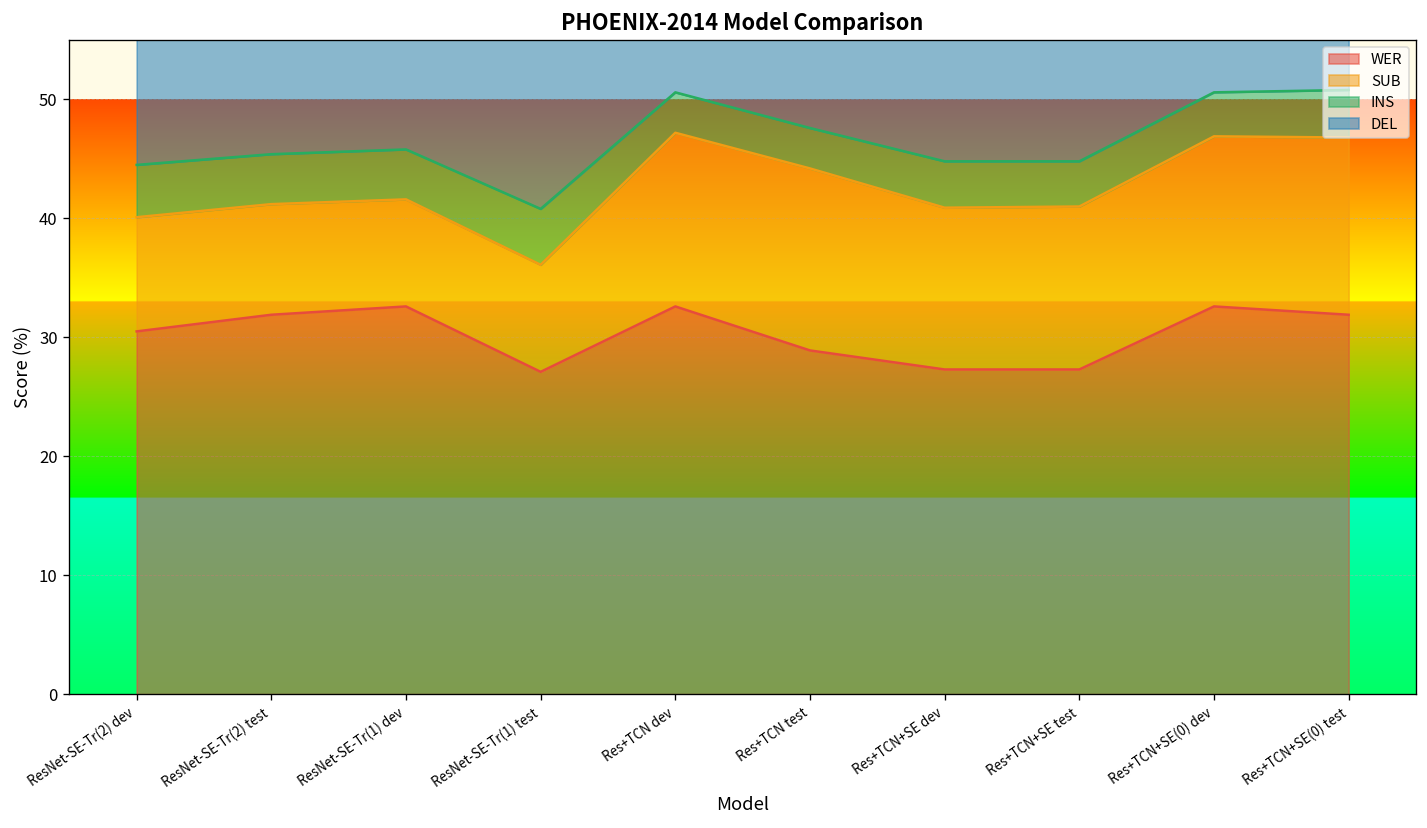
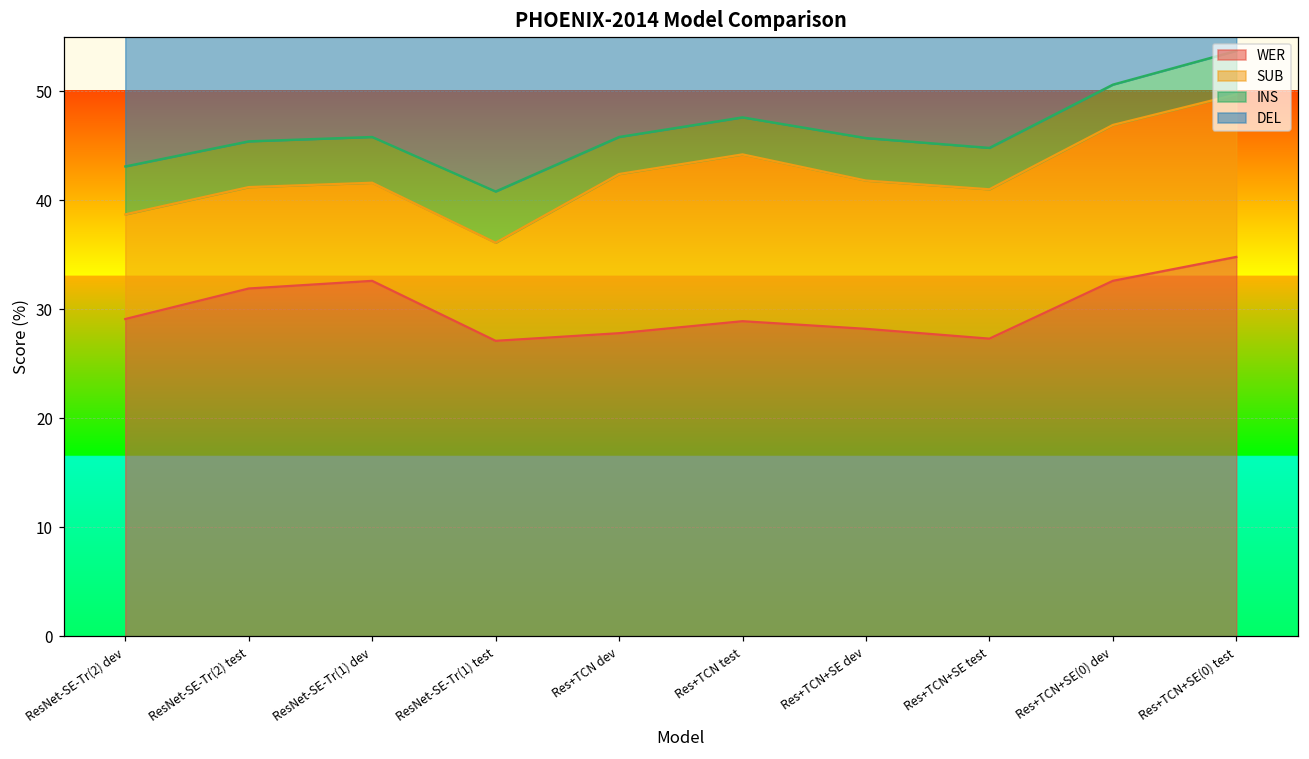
  {
    "WER": {
-     "ResNet-SE-Tr(2) dev": 31,
+     "ResNet-SE-Tr(2) dev": 29,
      "ResNet-SE-Tr(2) test": 32,
      "ResNet-SE-Tr(1) dev": 33,
      "ResNet-SE-Tr(1) test": 27,
-     "Res+TCN dev": 33,
+     "Res+TCN dev": 28,
      "Res+TCN test": 29,
-     "Res+TCN+SE dev": 27,
+     "Res+TCN+SE dev": 28,
      "Res+TCN+SE test": 27,
      "Res+TCN+SE(0) dev": 33,
-     "Res+TCN+SE(0) test": 32
+     "Res+TCN+SE(0) test": 35
    },
    "SUB": {
      "ResNet-SE-Tr(2) dev": 10,
      "ResNet-SE-Tr(2) test": 9,
      "ResNet-SE-Tr(1) dev": 9,
      "ResNet-SE-Tr(1) test": 9,
      "Res+TCN dev": 15,
      "Res+TCN test": 15,
      "Res+TCN+SE dev": 14,
      "Res+TCN+SE test": 14,
      "Res+TCN+SE(0) dev": 14
    },
    "INS": {
      "ResNet-SE-Tr(2) dev": 4,
      "ResNet-SE-Tr(2) test": 4,
      "ResNet-SE-Tr(1) dev": 4,
      "ResNet-SE-Tr(1) test": 5,
      "Res+TCN dev": 3,
      "Res+TCN test": 3,
      "Res+TCN+SE dev": 4,
      "Res+TCN+SE test": 4,
      "Res+TCN+SE(0) dev": 4
    }
  }
